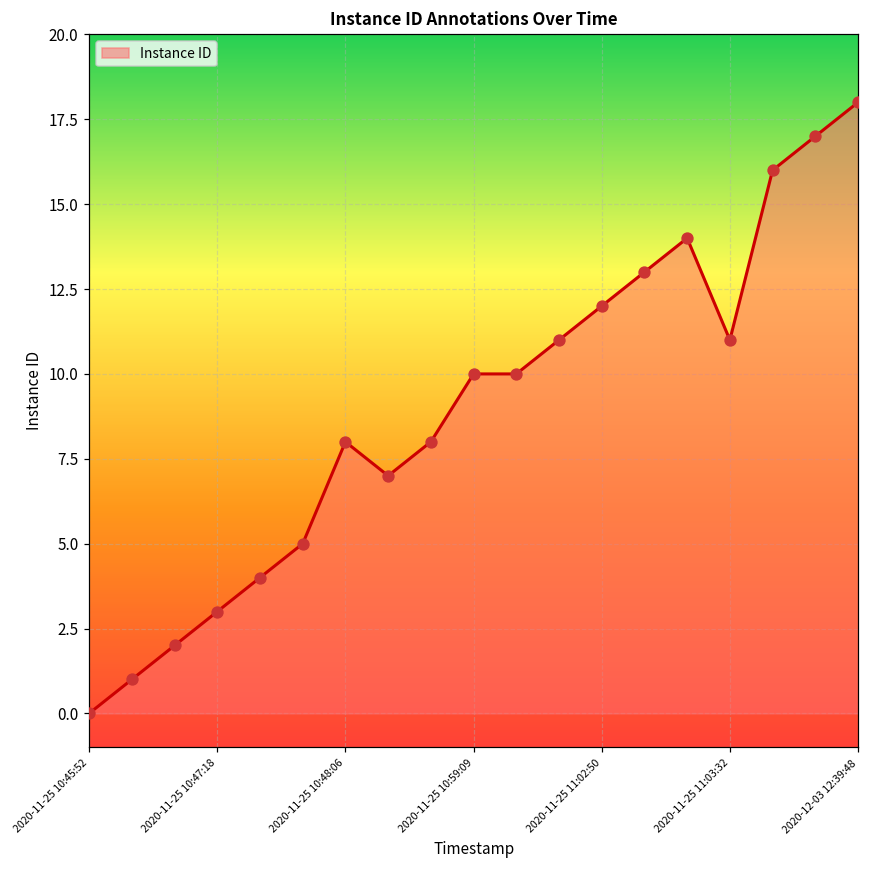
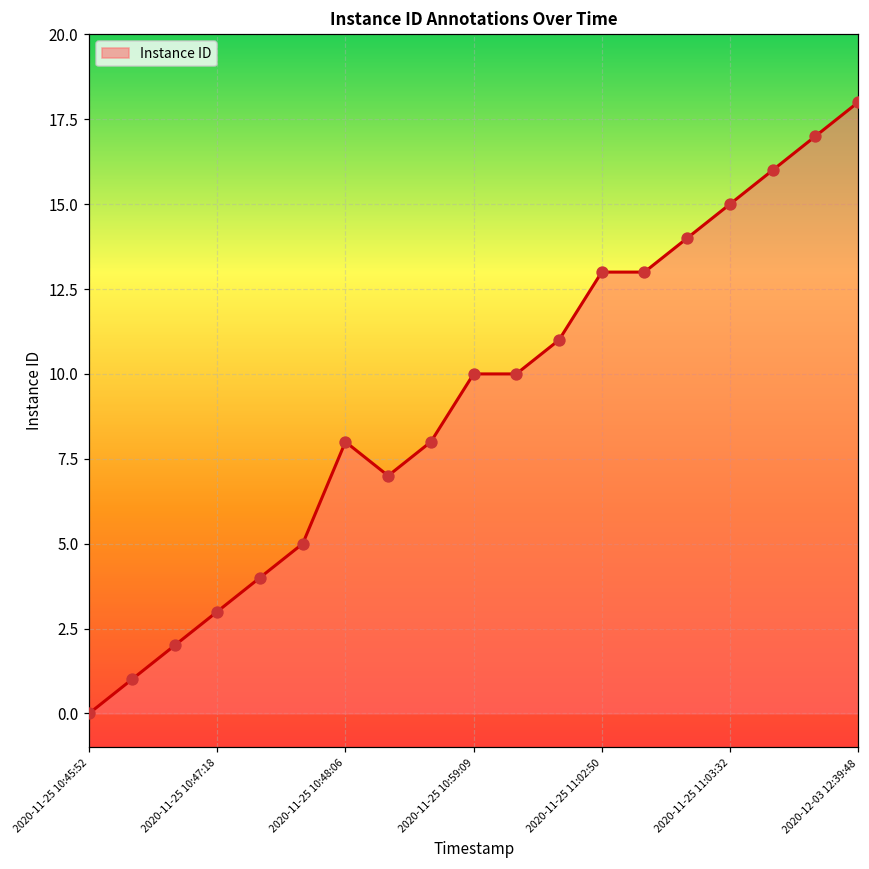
  {
    "2020-11-25 10:45:52": 0,
    "2020-11-25 10:47:18": 3,
    "2020-11-25 10:48:06": 8,
    "2020-11-25 10:59:09": 10,
-   "2020-11-25 11:02:50": 12,
-   "2020-11-25 11:03:32": 11,
+   "2020-11-25 11:02:50": 13,
+   "2020-11-25 11:03:32": 15,
    "2020-12-03 12:39:48": 18
  }
